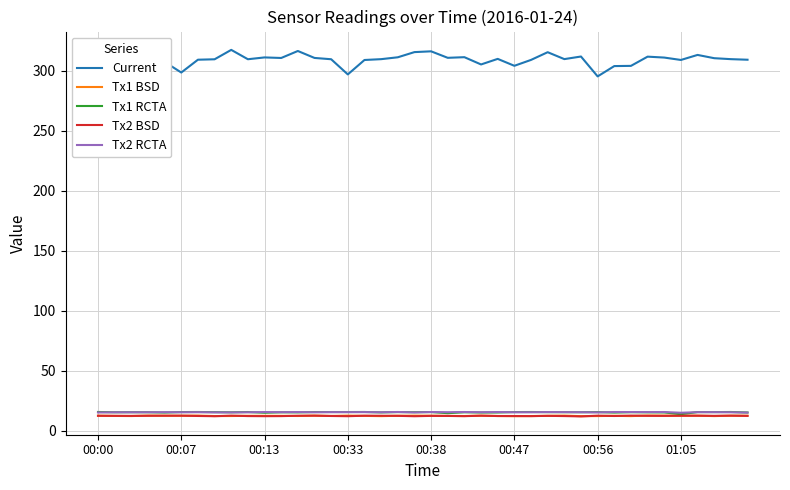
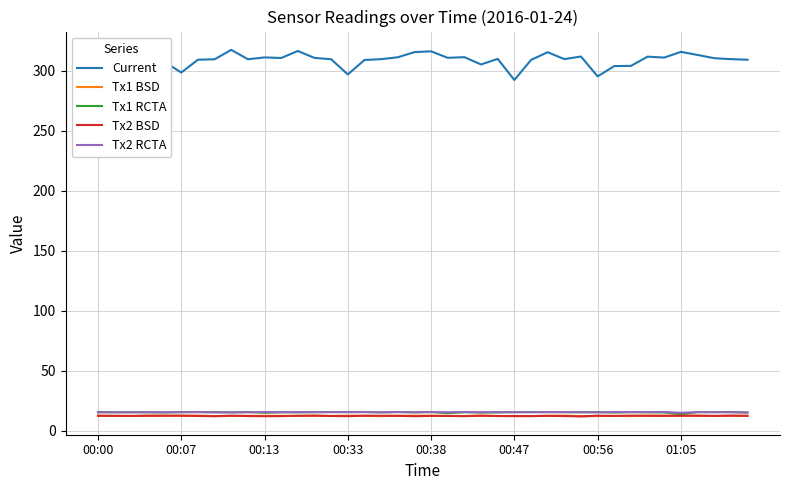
  {
    "Current": {
      "00:07": 299,
      "00:33": 297,
      "00:38": 316,
-     "00:47": 304,
+     "00:47": 292,
      "00:56": 295,
-     "01:05": 309
+     "01:05": 316
    },
    "Tx2 BSD": {
      "00:00": 12,
      "00:07": 12,
      "00:33": 12,
      "00:38": 12,
      "00:47": 12,
      "00:56": 12
    }
  }
